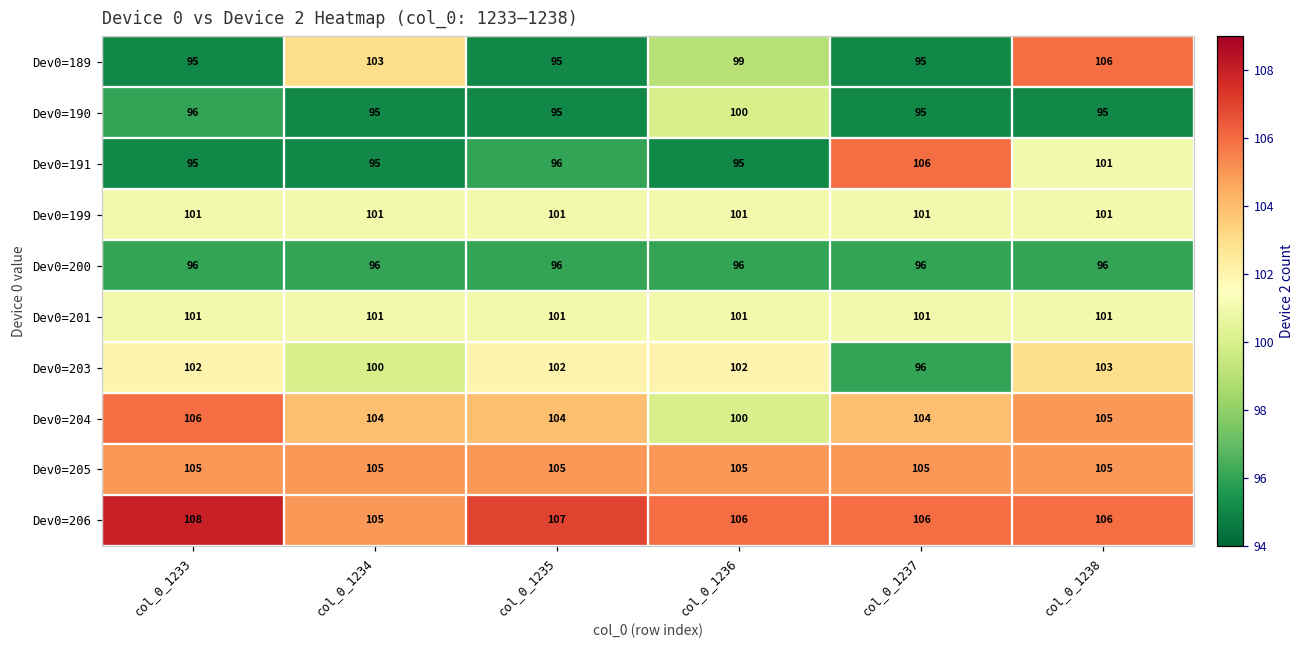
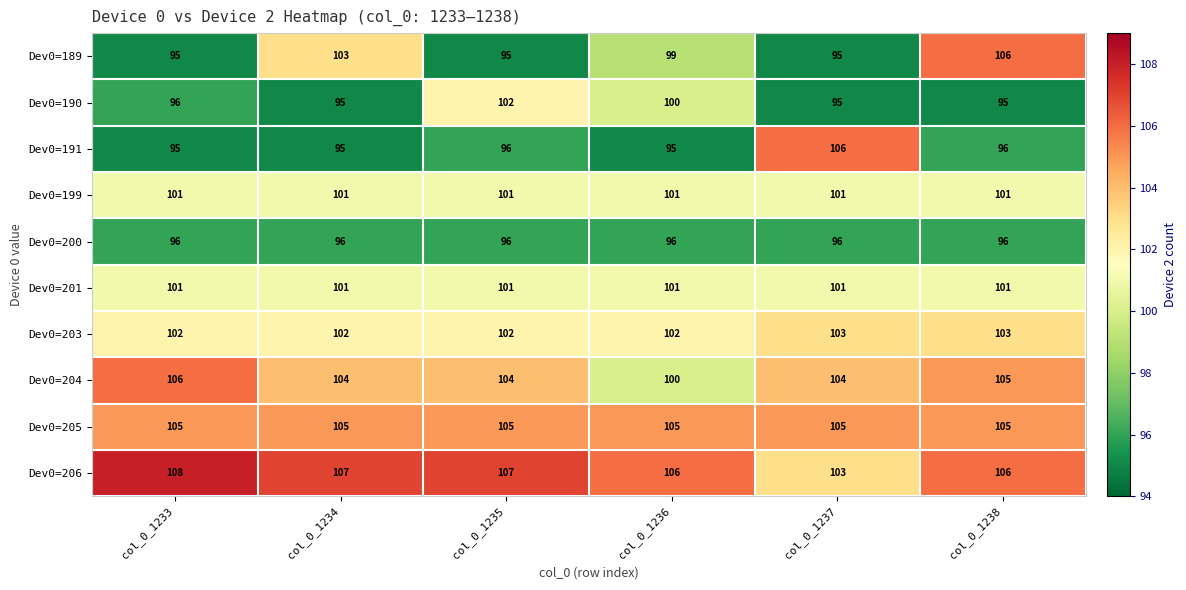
  {
    "Dev0=189": {
      "col_0_1233": 95,
      "col_0_1234": 103,
      "col_0_1235": 95,
      "col_0_1236": 99,
      "col_0_1237": 95,
      "col_0_1238": 106
    },
    "Dev0=190": {
      "col_0_1233": 96,
      "col_0_1234": 95,
-     "col_0_1235": 95,
+     "col_0_1235": 102,
      "col_0_1236": 100,
      "col_0_1237": 95,
      "col_0_1238": 95
    },
    "Dev0=191": {
      "col_0_1233": 95,
      "col_0_1234": 95,
      "col_0_1235": 96,
      "col_0_1236": 95,
      "col_0_1237": 106,
-     "col_0_1238": 101
+     "col_0_1238": 96
    },
    "Dev0=199": {
      "col_0_1233": 101,
      "col_0_1234": 101,
      "col_0_1235": 101,
      "col_0_1236": 101,
      "col_0_1237": 101,
      "col_0_1238": 101
    },
    "Dev0=200": {
      "col_0_1233": 96,
      "col_0_1234": 96,
      "col_0_1235": 96,
      "col_0_1236": 96,
      "col_0_1237": 96,
      "col_0_1238": 96
    },
    "Dev0=201": {
      "col_0_1233": 101,
      "col_0_1234": 101,
      "col_0_1235": 101,
      "col_0_1236": 101,
      "col_0_1237": 101,
      "col_0_1238": 101
    },
    "Dev0=203": {
      "col_0_1233": 102,
-     "col_0_1234": 100,
+     "col_0_1234": 102,
      "col_0_1235": 102,
      "col_0_1236": 102,
-     "col_0_1237": 96,
+     "col_0_1237": 103,
      "col_0_1238": 103
    },
    "Dev0=204": {
      "col_0_1233": 106,
      "col_0_1234": 104,
      "col_0_1235": 104,
      "col_0_1236": 100,
      "col_0_1237": 104,
      "col_0_1238": 105
    },
    "Dev0=205": {
      "col_0_1233": 105,
      "col_0_1234": 105,
      "col_0_1235": 105,
      "col_0_1236": 105,
      "col_0_1237": 105,
      "col_0_1238": 105
    },
    "Dev0=206": {
      "col_0_1233": 108,
-     "col_0_1234": 105,
+     "col_0_1234": 107,
      "col_0_1235": 107,
      "col_0_1236": 106,
-     "col_0_1237": 106,
+     "col_0_1237": 103,
      "col_0_1238": 106
    }
  }
